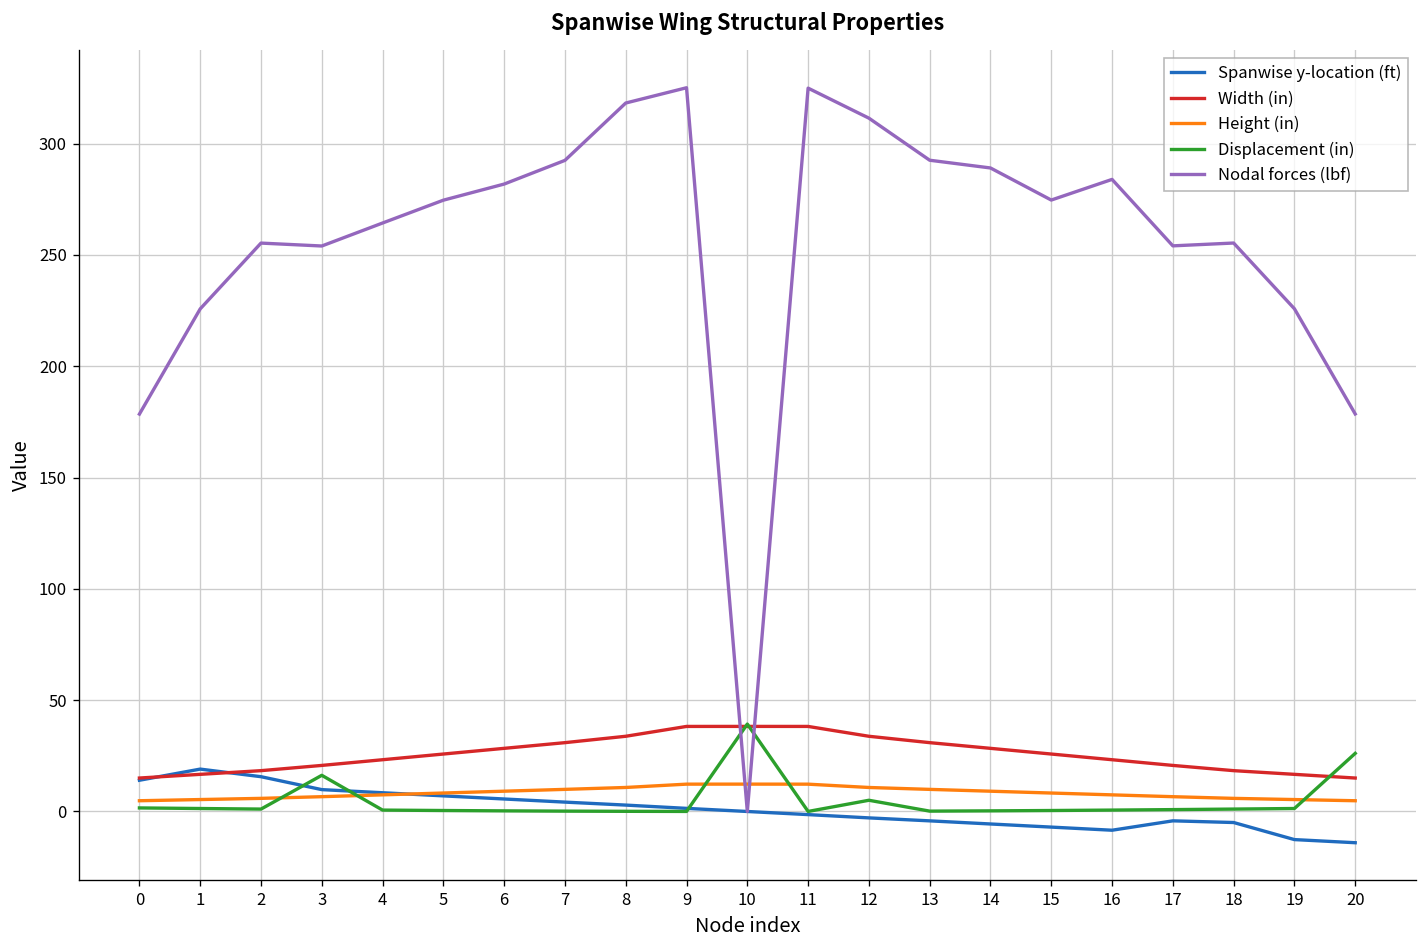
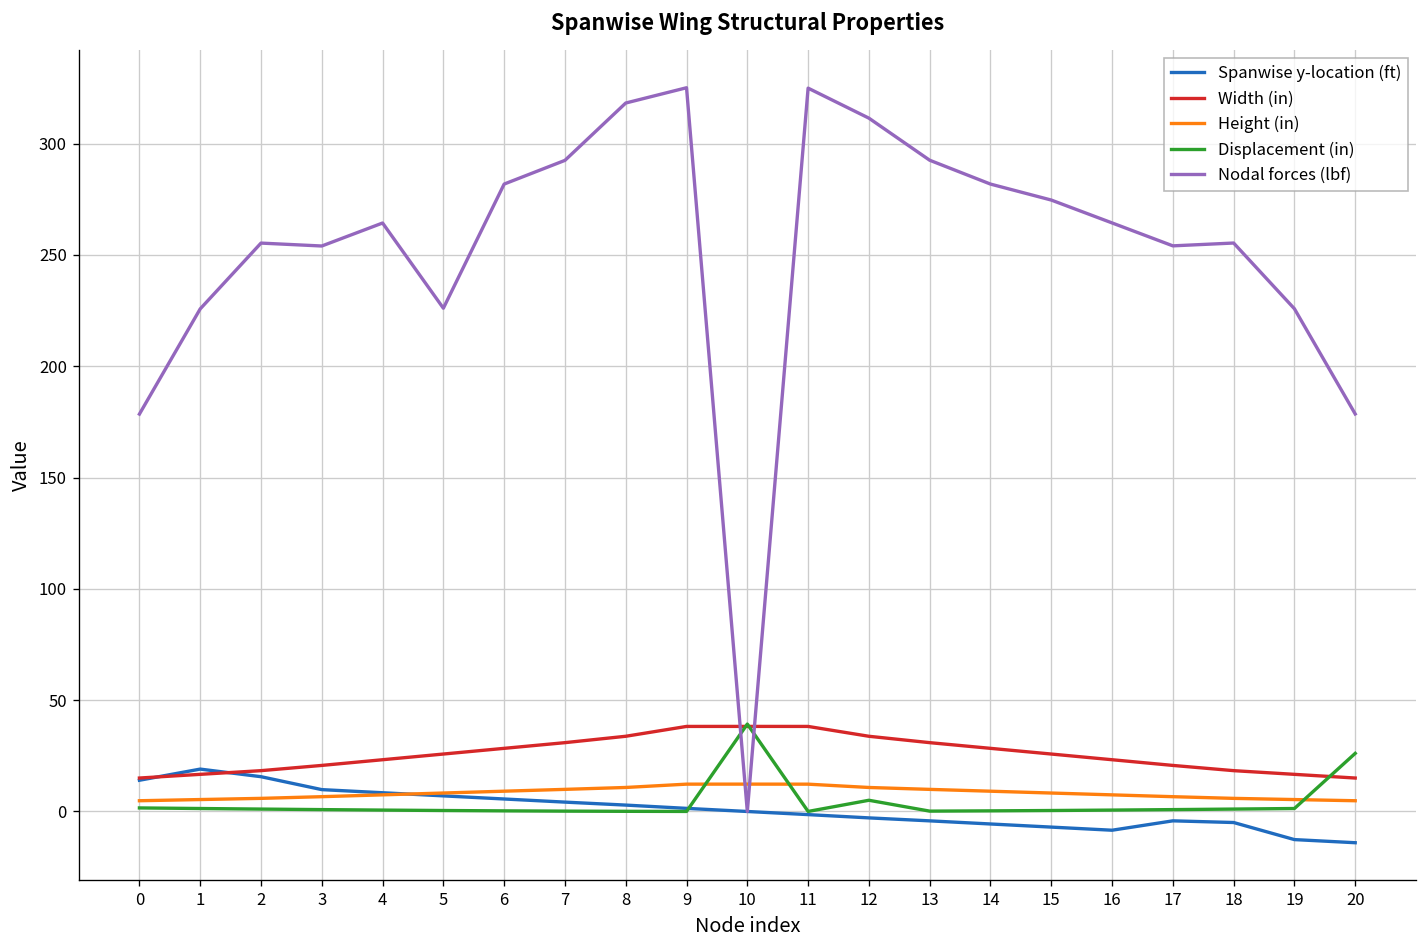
  {
    "Spanwise y-location (ft)": {
      "1": 19,
      "2": 16,
      "3": 10,
      "6": 6,
      "7": 4,
      "8": 3,
      "9": 1,
      "11": -1,
      "12": -3,
      "13": -4,
      "14": -6,
      "15": -7,
      "16": -8,
      "17": -4,
      "18": -5,
      "19": -13,
      "20": -14
    },
    "Width (in)": {
      "1": 17,
      "2": 18,
      "3": 21,
      "4": 23,
      "5": 26,
      "6": 28,
      "7": 31,
      "8": 34,
      "9": 38,
      "11": 38,
      "12": 34,
      "13": 31,
      "14": 28,
      "15": 26,
      "16": 23,
      "17": 21,
      "18": 18,
      "19": 17,
      "20": 15
    },
    "Height (in)": {
      "0": 5,
      "1": 5,
      "2": 6,
      "3": 7,
      "6": 9,
      "7": 10,
      "8": 11,
      "9": 12,
      "10": 12,
      "11": 12,
      "12": 11,
      "13": 10,
      "14": 9,
      "15": 8,
      "16": 7,
      "17": 7,
      "18": 6,
      "19": 5,
      "20": 5
    },
    "Displacement (in)": {
      "0": 2,
      "1": 1,
      "2": 1,
-     "3": 16,
+     "3": 1,
      "4": 1,
      "5": 0,
      "6": 0,
      "7": 0,
      "8": 0,
      "9": 0,
      "11": 0,
      "12": 5,
      "13": 0,
      "14": 0,
      "15": 0,
      "16": 1,
      "17": 1,
      "18": 1,
      "19": 1,
      "20": 26
    },
    "Nodal forces (lbf)": {
      "0": 179,
      "1": 226,
      "2": 255,
      "3": 254,
      "4": 264,
-     "5": 275,
+     "5": 226,
      "6": 282,
      "7": 293,
      "8": 318,
      "9": 325,
      "11": 325,
      "12": 311,
      "13": 293,
-     "14": 289,
+     "14": 282,
      "15": 275,
-     "16": 284,
+     "16": 264,
      "17": 254,
      "18": 255,
      "19": 226,
      "20": 179
    }
  }
